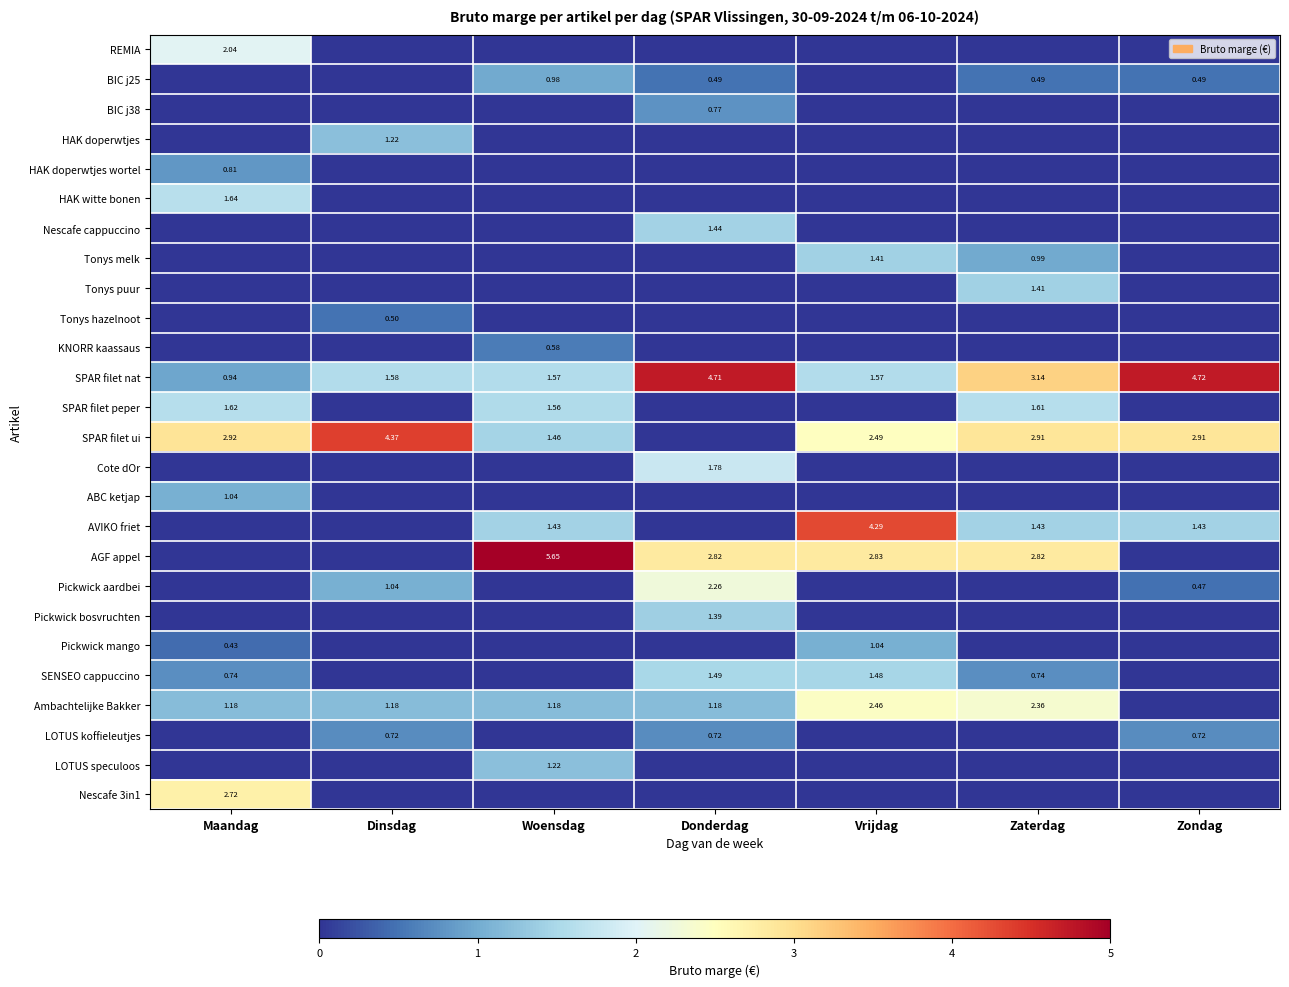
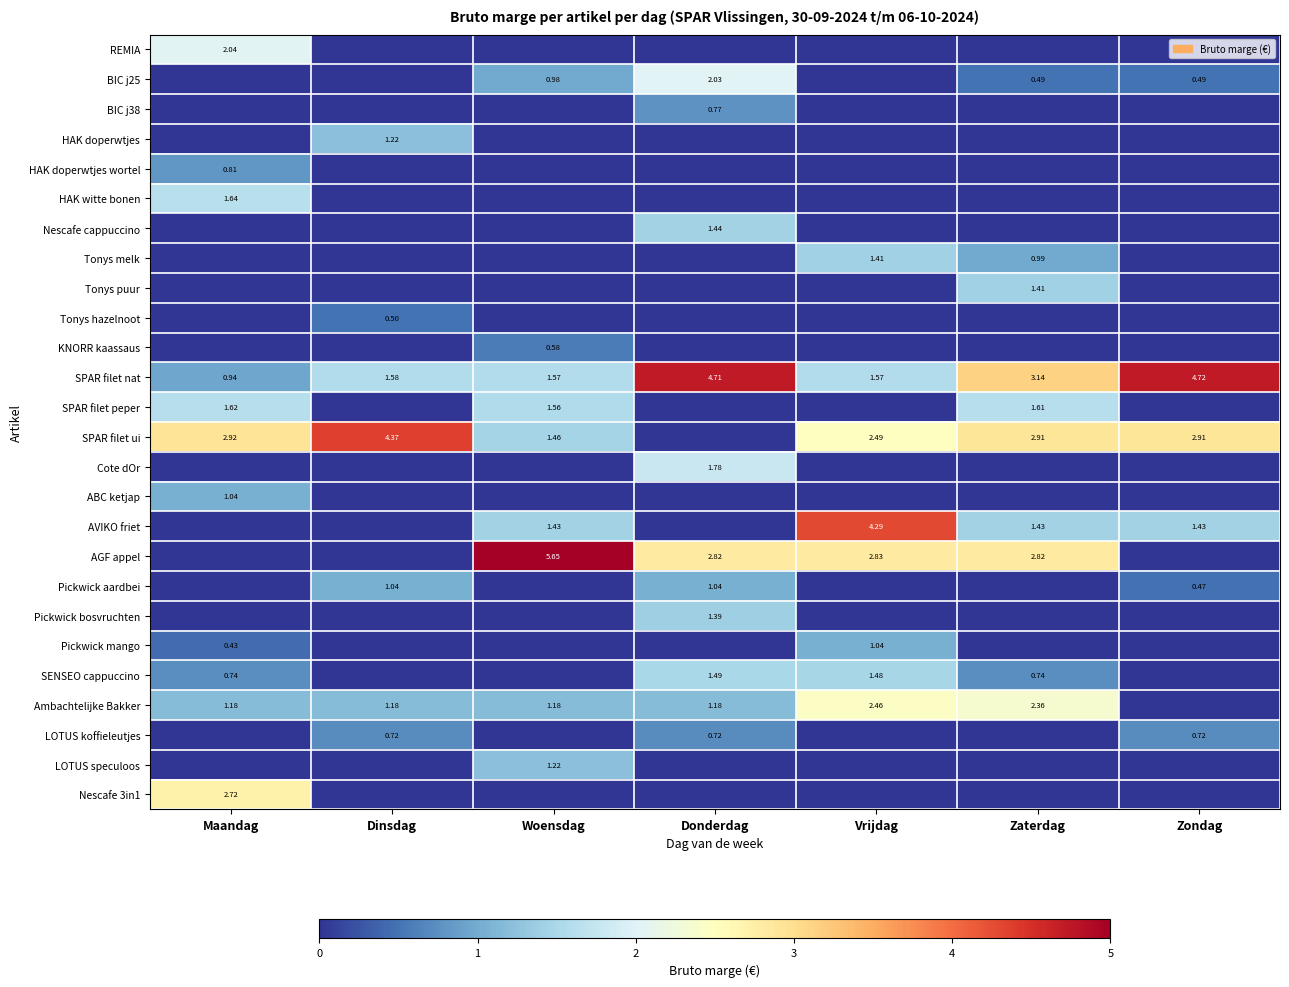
  {
    "REMIA": {
      "Maandag": 2.04
    },
    "BIC j25": {
      "Woensdag": 0.98,
-     "Donderdag": 0.49,
+     "Donderdag": 2.03,
      "Zaterdag": 0.49,
      "Zondag": 0.49
    },
    "BIC j38": {
      "Donderdag": 0.77
    },
    "HAK doperwtjes": {
      "Dinsdag": 1.22
    },
    "HAK doperwtjes wortel": {
      "Maandag": 0.81
    },
    "HAK witte bonen": {
      "Maandag": 1.64
    },
    "Nescafe cappuccino": {
      "Donderdag": 1.44
    },
    "Tonys melk": {
      "Vrijdag": 1.41,
      "Zaterdag": 0.99
    },
    "Tonys puur": {
      "Zaterdag": 1.41
    },
    "Tonys hazelnoot": {
      "Dinsdag": 0.50
    },
    "KNORR kaassaus": {
      "Woensdag": 0.58
    },
    "SPAR filet nat": {
      "Maandag": 0.94,
      "Dinsdag": 1.58,
      "Woensdag": 1.57,
      "Donderdag": 4.71,
      "Vrijdag": 1.57,
      "Zaterdag": 3.14,
      "Zondag": 4.72
    },
    "SPAR filet peper": {
      "Maandag": 1.62,
      "Woensdag": 1.56,
      "Zaterdag": 1.61
    },
    "SPAR filet ui": {
      "Maandag": 2.92,
      "Dinsdag": 4.37,
      "Woensdag": 1.46,
      "Vrijdag": 2.49,
      "Zaterdag": 2.91,
      "Zondag": 2.91
    },
    "Cote dOr": {
      "Donderdag": 1.78
    },
    "ABC ketjap": {
      "Maandag": 1.04
    },
    "AVIKO friet": {
      "Woensdag": 1.43,
      "Vrijdag": 4.29,
      "Zaterdag": 1.43,
      "Zondag": 1.43
    },
    "AGF appel": {
      "Woensdag": 5.65,
      "Donderdag": 2.82,
      "Vrijdag": 2.83,
      "Zaterdag": 2.82
    },
    "Pickwick aardbei": {
      "Dinsdag": 1.04,
-     "Donderdag": 2.26,
+     "Donderdag": 1.04,
      "Zondag": 0.47
    },
    "Pickwick bosvruchten": {
      "Donderdag": 1.39
    },
    "Pickwick mango": {
      "Maandag": 0.43,
      "Vrijdag": 1.04
    },
    "SENSEO cappuccino": {
      "Maandag": 0.74,
      "Donderdag": 1.49,
      "Vrijdag": 1.48,
      "Zaterdag": 0.74
    },
    "Ambachtelijke Bakker": {
      "Maandag": 1.18,
      "Dinsdag": 1.18,
      "Woensdag": 1.18,
      "Donderdag": 1.18,
      "Vrijdag": 2.46,
      "Zaterdag": 2.36
    },
    "LOTUS koffieleutjes": {
      "Dinsdag": 0.72,
      "Donderdag": 0.72,
      "Zondag": 0.72
    },
    "LOTUS speculoos": {
      "Woensdag": 1.22
    },
    "Nescafe 3in1": {
      "Maandag": 2.72
    }
  }
